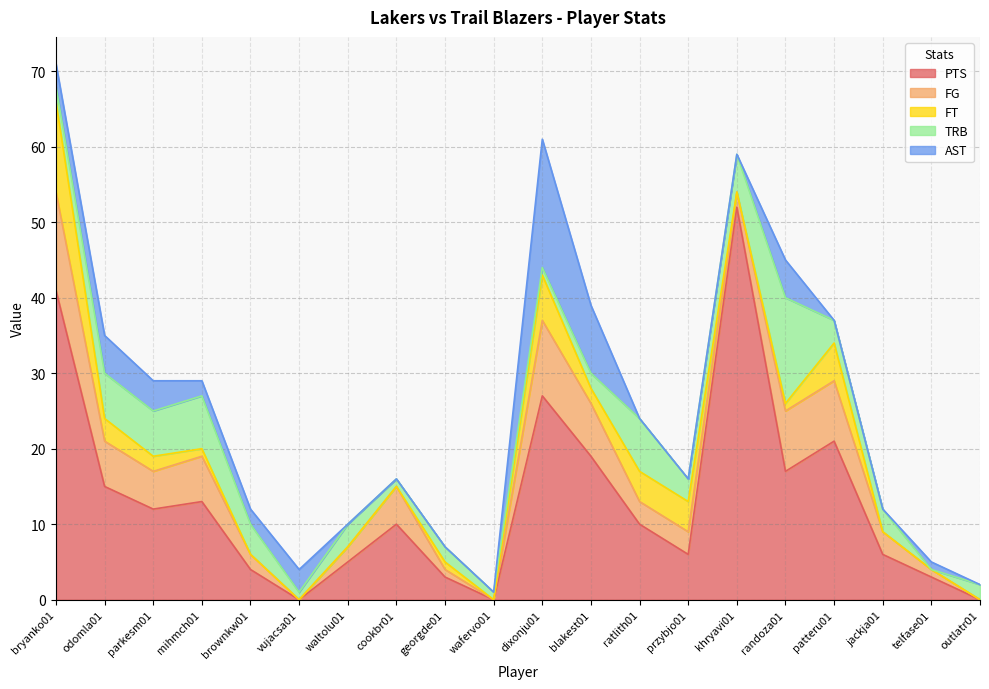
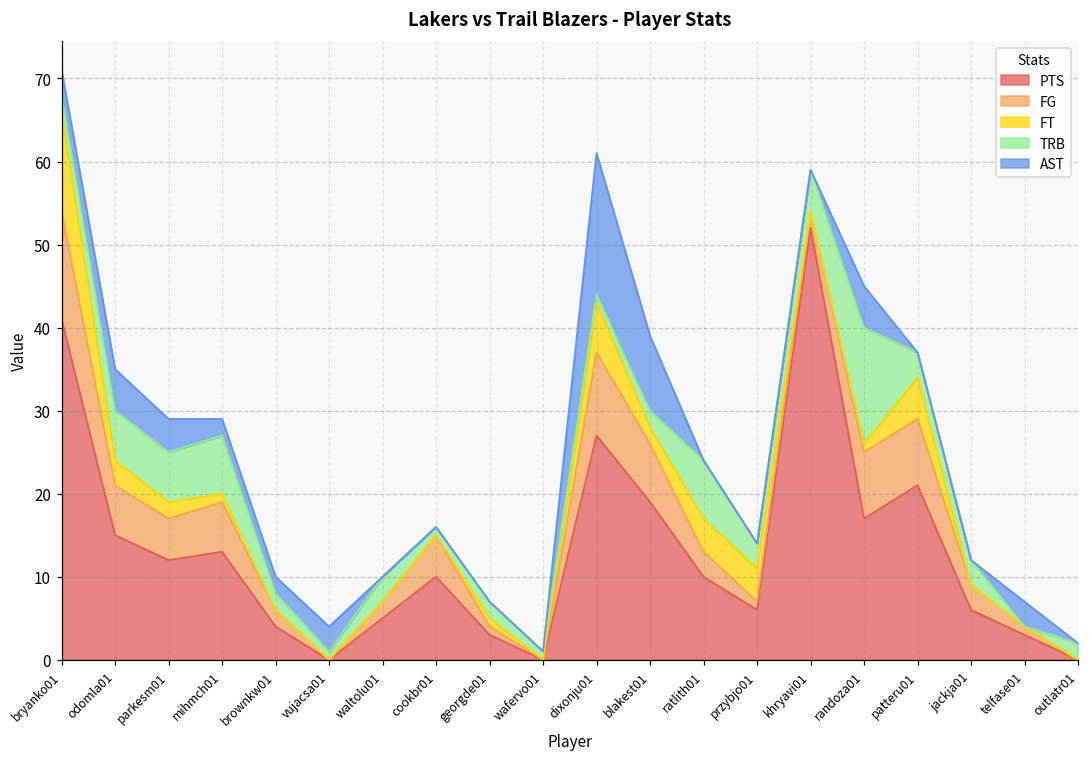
  {
    "PTS": {
      "bryanko01": 41,
      "odomla01": 15,
      "parkesm01": 12,
      "mihmch01": 13,
      "brownkw01": 4,
      "waltolu01": 5,
      "cookbr01": 10,
      "georgde01": 3,
      "dixonju01": 27,
      "blakest01": 19,
      "ratlith01": 10,
      "przybjo01": 6,
      "khryavi01": 52,
      "randoza01": 17,
      "patteru01": 21,
      "jackja01": 6,
      "telfase01": 3
    },
    "FG": {
      "bryanko01": 13,
      "odomla01": 6,
      "parkesm01": 5,
      "mihmch01": 6,
      "georgde01": 1,
      "dixonju01": 10,
      "blakest01": 7,
      "ratlith01": 3,
-     "przybjo01": 3,
+     "przybjo01": 1,
      "randoza01": 8,
      "patteru01": 8
    },
    "FT": {
      "bryanko01": 12,
      "odomla01": 3,
      "parkesm01": 2,
      "mihmch01": 1,
      "georgde01": 1,
      "dixonju01": 6,
      "blakest01": 2,
      "ratlith01": 4,
      "przybjo01": 4,
      "randoza01": 1,
      "patteru01": 5
    },
    "TRB": {
      "bryanko01": 2,
      "odomla01": 6,
      "parkesm01": 6,
      "mihmch01": 7,
-     "brownkw01": 4,
+     "brownkw01": 2,
      "vujacsa01": 1,
      "dixonju01": 1,
      "blakest01": 2,
      "randoza01": 14
    },
    "AST": {
      "bryanko01": 3,
      "odomla01": 5,
      "parkesm01": 4,
      "mihmch01": 2,
      "brownkw01": 2,
      "vujacsa01": 3,
      "dixonju01": 17,
      "blakest01": 9,
      "randoza01": 5,
-     "telfase01": 1
+     "telfase01": 3
    }
  }
